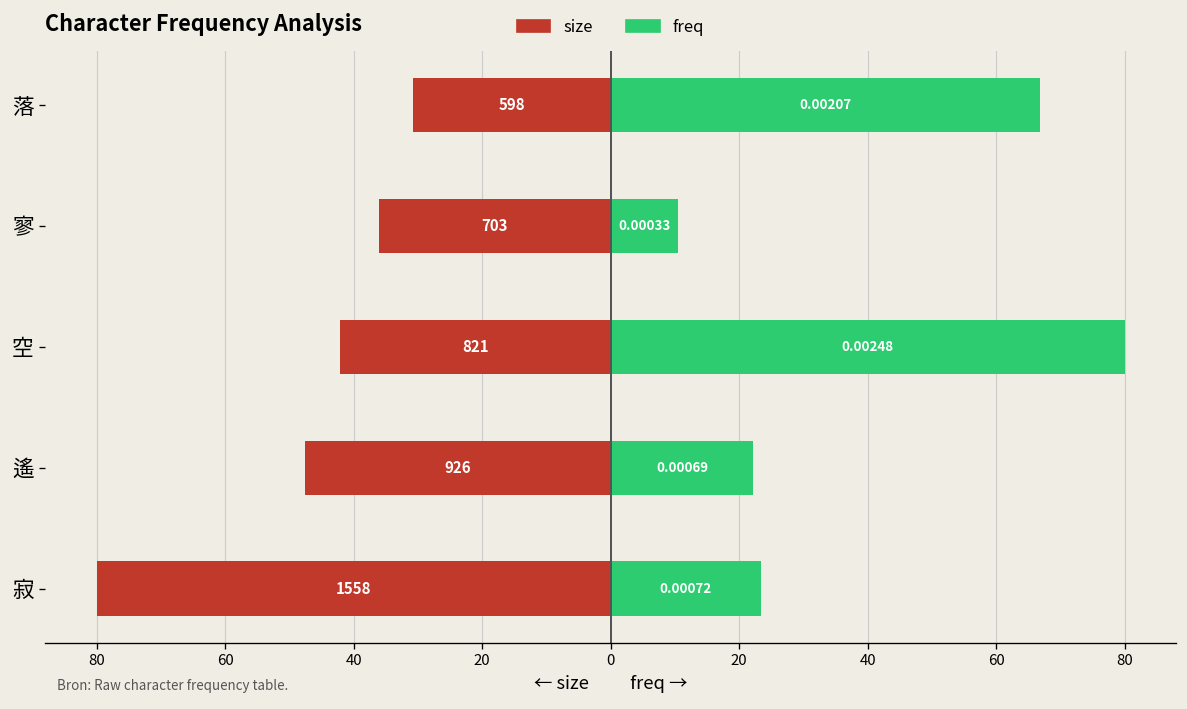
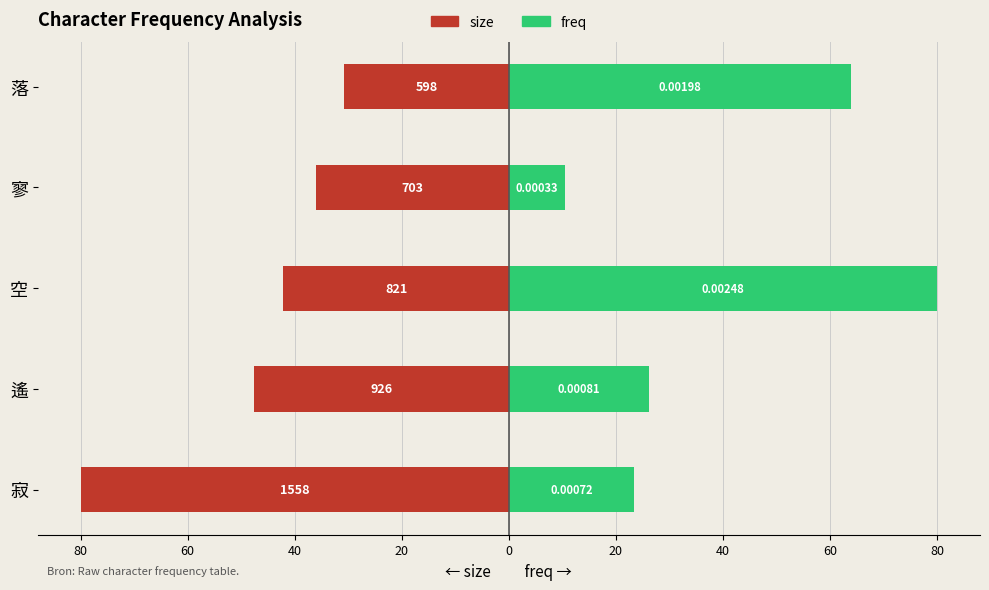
  {
    "freq": {
-     "落": 0.00207,
-     "遙": 0.00069
+     "落": 0.00198,
+     "遙": 0.00081
    }
  }
